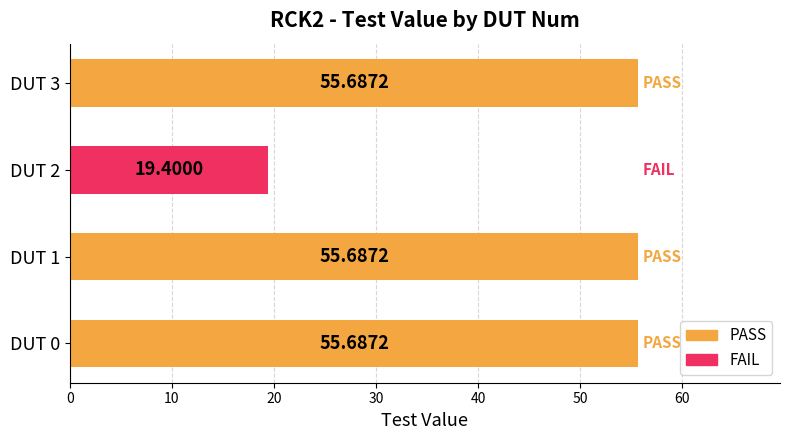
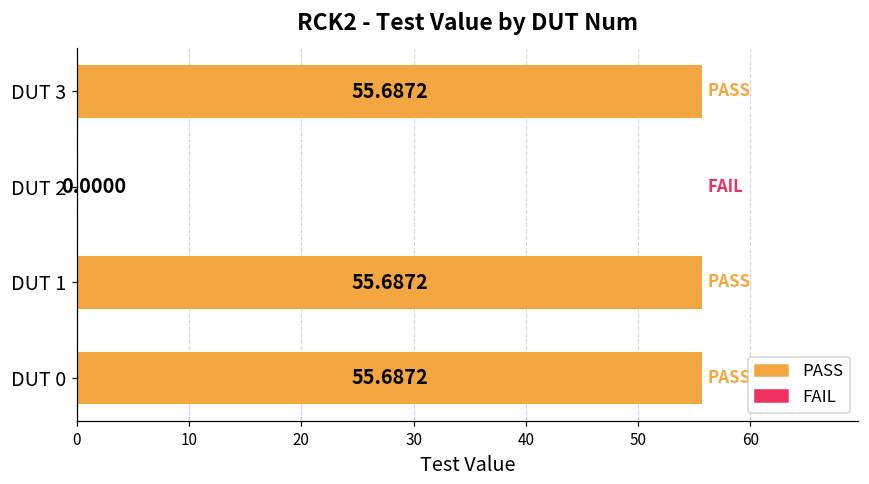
  {
    "DUT 3": 55.6872,
-   "DUT 2": 19.4000,
+   "DUT 2": 0.0000,
    "DUT 1": 55.6872,
    "DUT 0": 55.6872
  }
